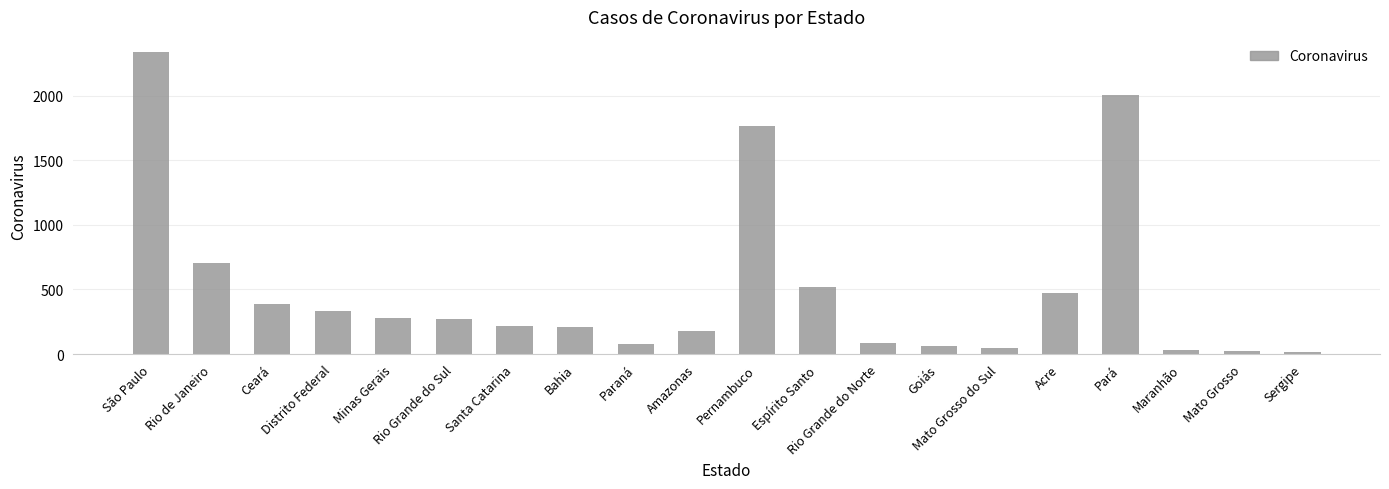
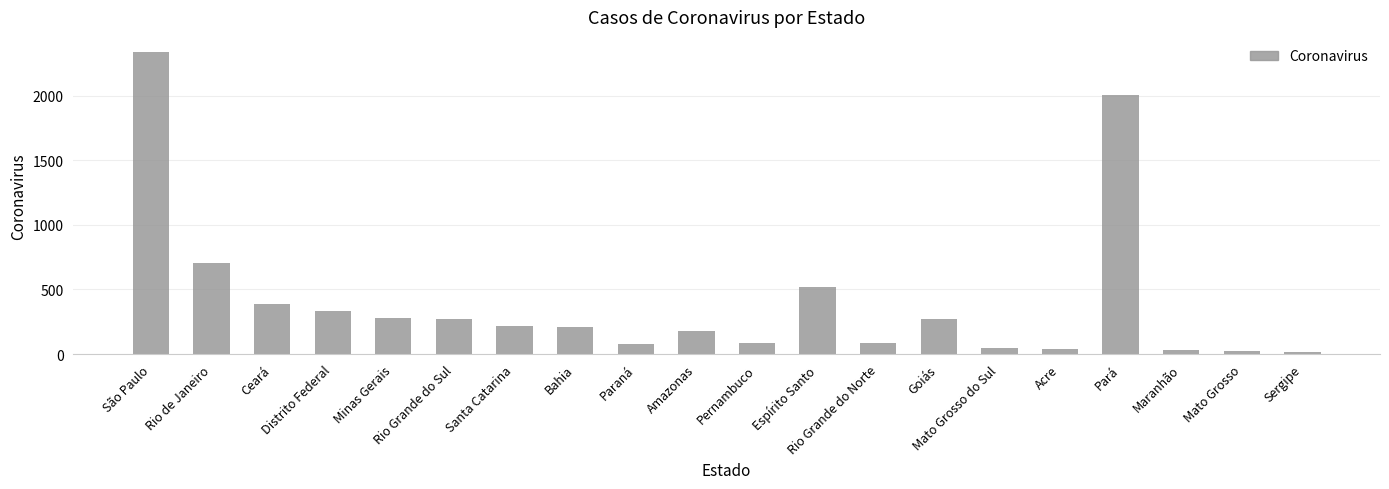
  {
    "São Paulo": 2340,
    "Rio de Janeiro": 710,
    "Ceará": 390,
    "Distrito Federal": 330,
    "Minas Gerais": 280,
    "Rio Grande do Sul": 270,
    "Santa Catarina": 220,
    "Bahia": 210,
    "Paraná": 80,
    "Amazonas": 180,
-   "Pernambuco": 1770,
+   "Pernambuco": 90,
    "Espírito Santo": 520,
    "Rio Grande do Norte": 80,
-   "Goiás": 70,
+   "Goiás": 270,
    "Mato Grosso do Sul": 50,
-   "Acre": 470,
+   "Acre": 40,
    "Pará": 2010,
    "Maranhão": 30,
    "Mato Grosso": 30
  }
